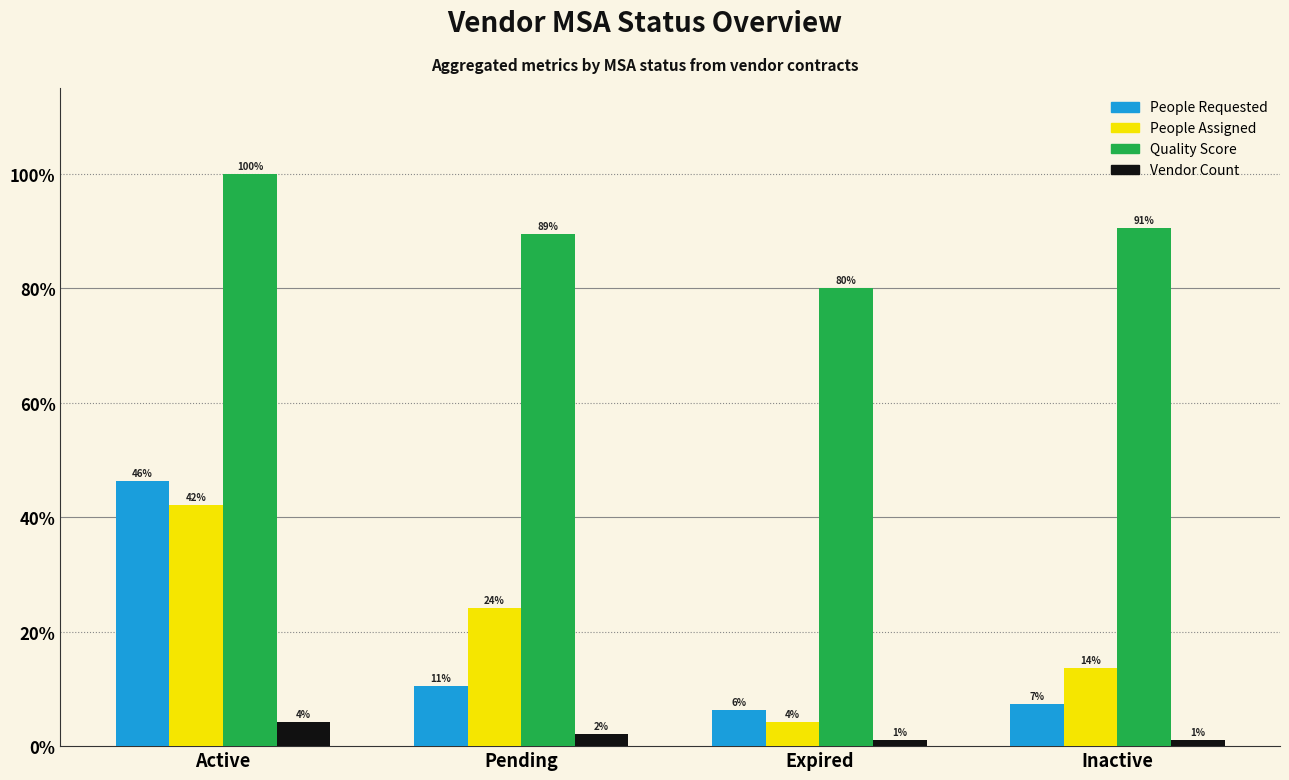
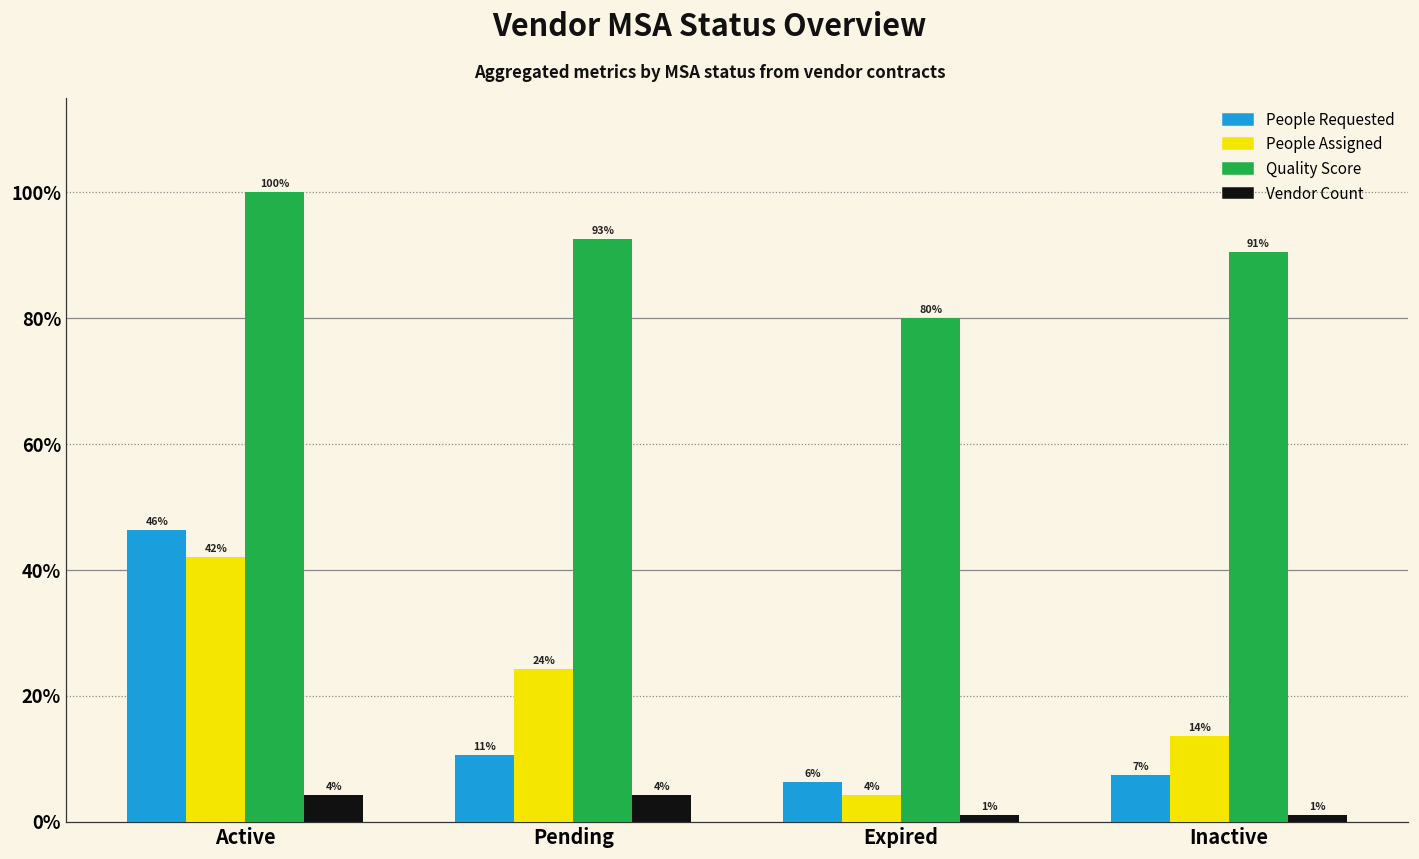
  {
    "People Requested": {
      "Active": "46%",
      "Pending": "11%",
      "Expired": "6%",
      "Inactive": "7%"
    },
    "People Assigned": {
      "Active": "42%",
      "Pending": "24%",
      "Expired": "4%",
      "Inactive": "14%"
    },
    "Quality Score": {
      "Active": "100%",
-     "Pending": "89%",
+     "Pending": "93%",
      "Expired": "80%",
      "Inactive": "91%"
    },
    "Vendor Count": {
      "Active": "4%",
-     "Pending": "2%",
+     "Pending": "4%",
      "Expired": "1%",
      "Inactive": "1%"
    }
  }
